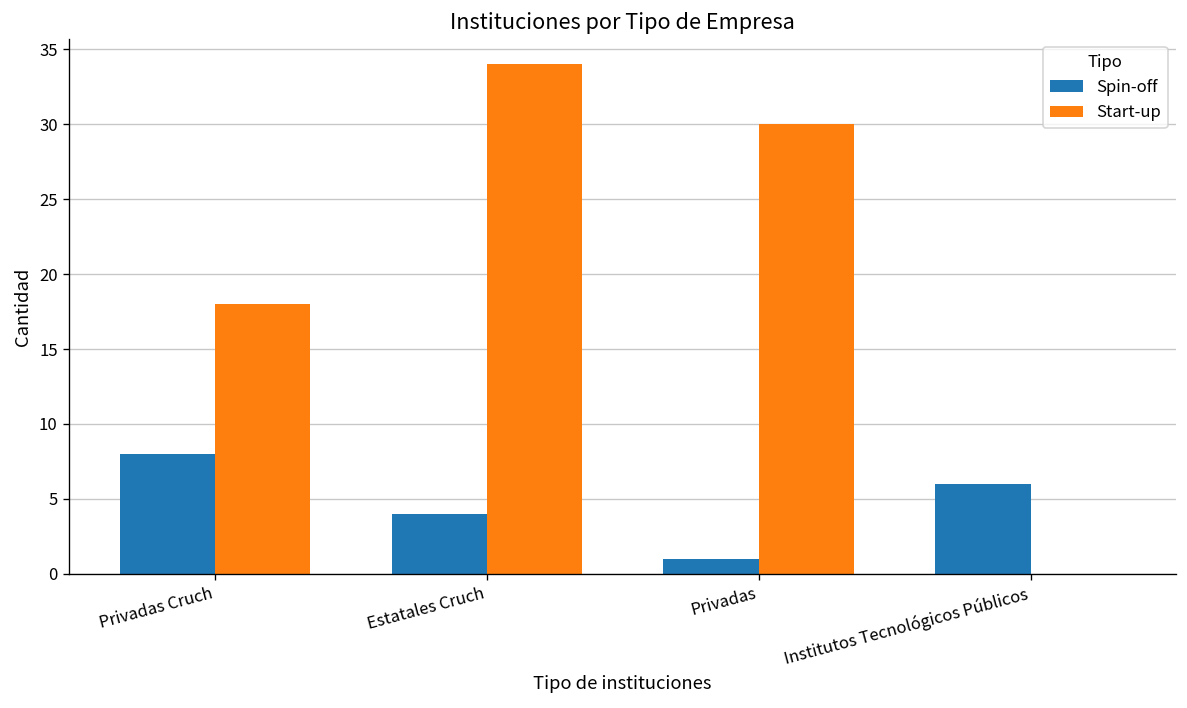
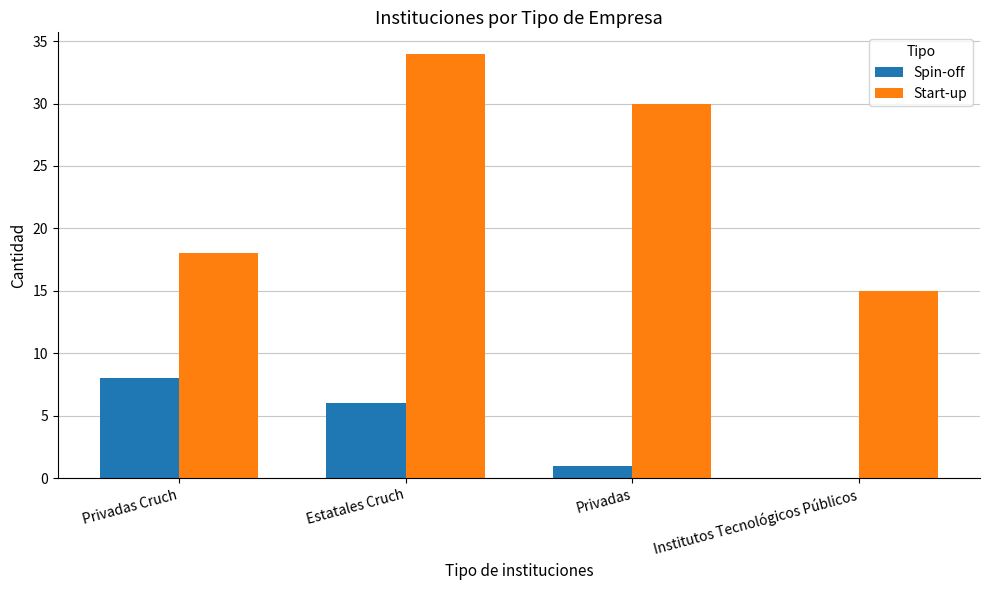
  {
    "Spin-off": {
      "Privadas Cruch": 8,
-     "Estatales Cruch": 4,
+     "Estatales Cruch": 6,
      "Privadas": 1,
-     "Institutos Tecnológicos Públicos": 6
+     "Institutos Tecnológicos Públicos": 0
    },
    "Start-up": {
      "Privadas Cruch": 18,
      "Estatales Cruch": 34,
      "Privadas": 30,
-     "Institutos Tecnológicos Públicos": 0
+     "Institutos Tecnológicos Públicos": 15
    }
  }
